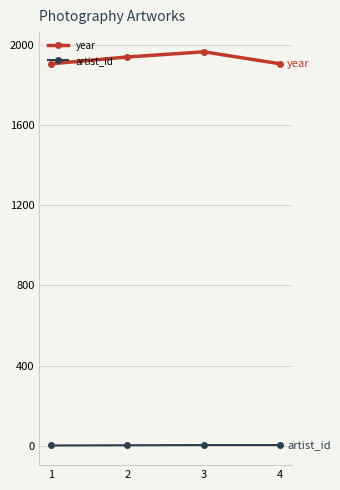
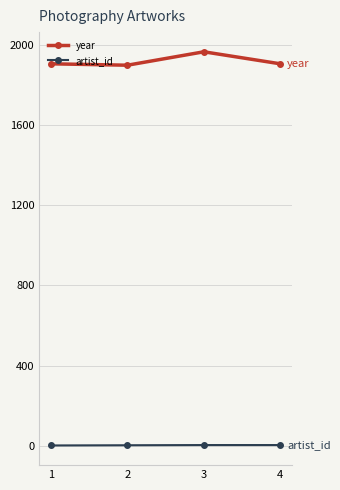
  {
    "year": {
      "1": 1910,
-     "2": 1940,
+     "2": 1900,
      "3": 1970,
      "4": 1910
    },
    "artist_id": {
      "1": 0,
      "2": 0,
      "3": 0,
      "4": 0
    }
  }
